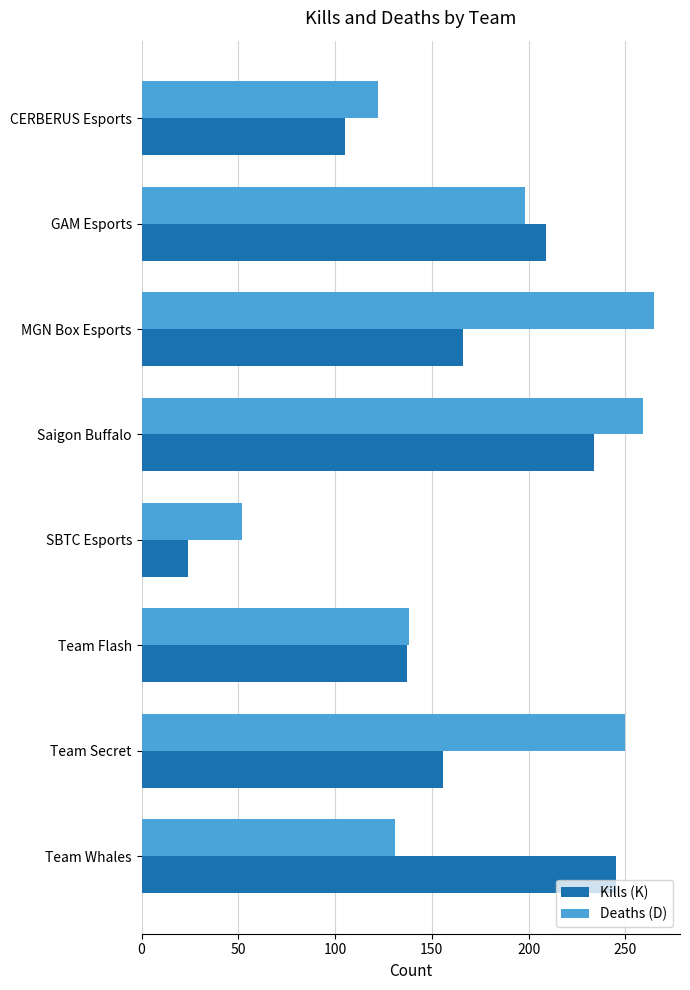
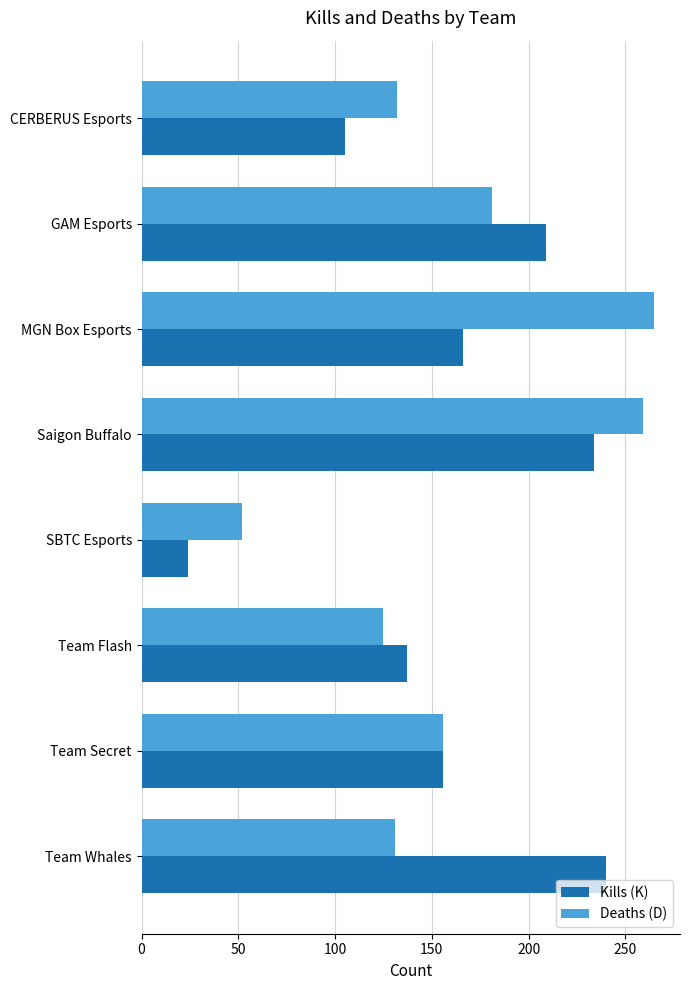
  {
    "Kills (K)": {
      "CERBERUS Esports": 105,
      "GAM Esports": 209,
      "MGN Box Esports": 166,
      "Saigon Buffalo": 234,
      "SBTC Esports": 24,
      "Team Flash": 137,
      "Team Secret": 156,
-     "Team Whales": 245
+     "Team Whales": 240
    },
    "Deaths (D)": {
-     "CERBERUS Esports": 122,
-     "GAM Esports": 198,
+     "CERBERUS Esports": 132,
+     "GAM Esports": 181,
      "MGN Box Esports": 265,
      "Saigon Buffalo": 259,
      "SBTC Esports": 52,
-     "Team Flash": 138,
-     "Team Secret": 250,
+     "Team Flash": 125,
+     "Team Secret": 156,
      "Team Whales": 131
    }
  }
